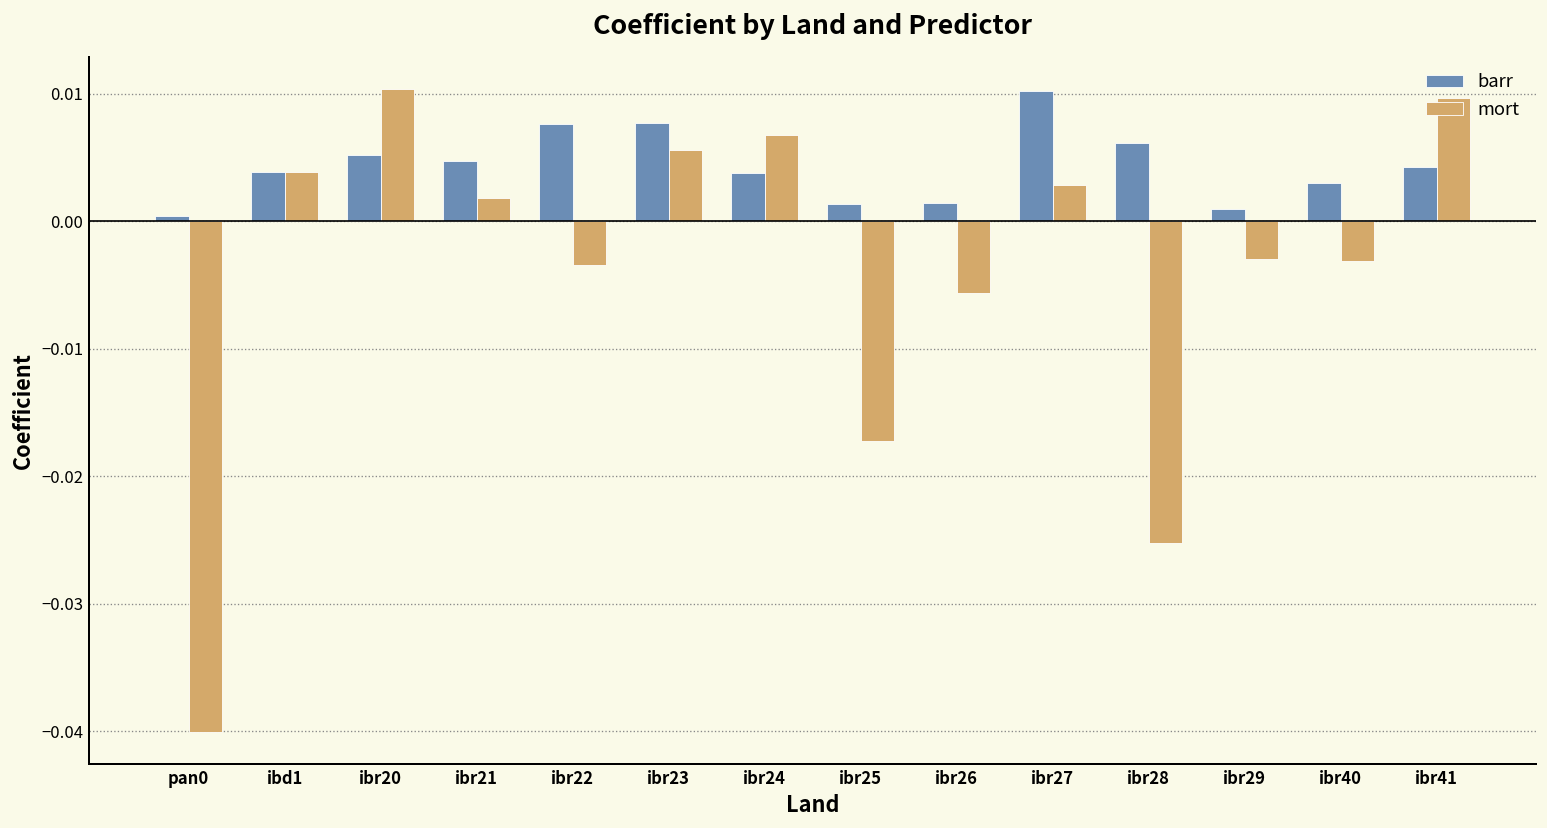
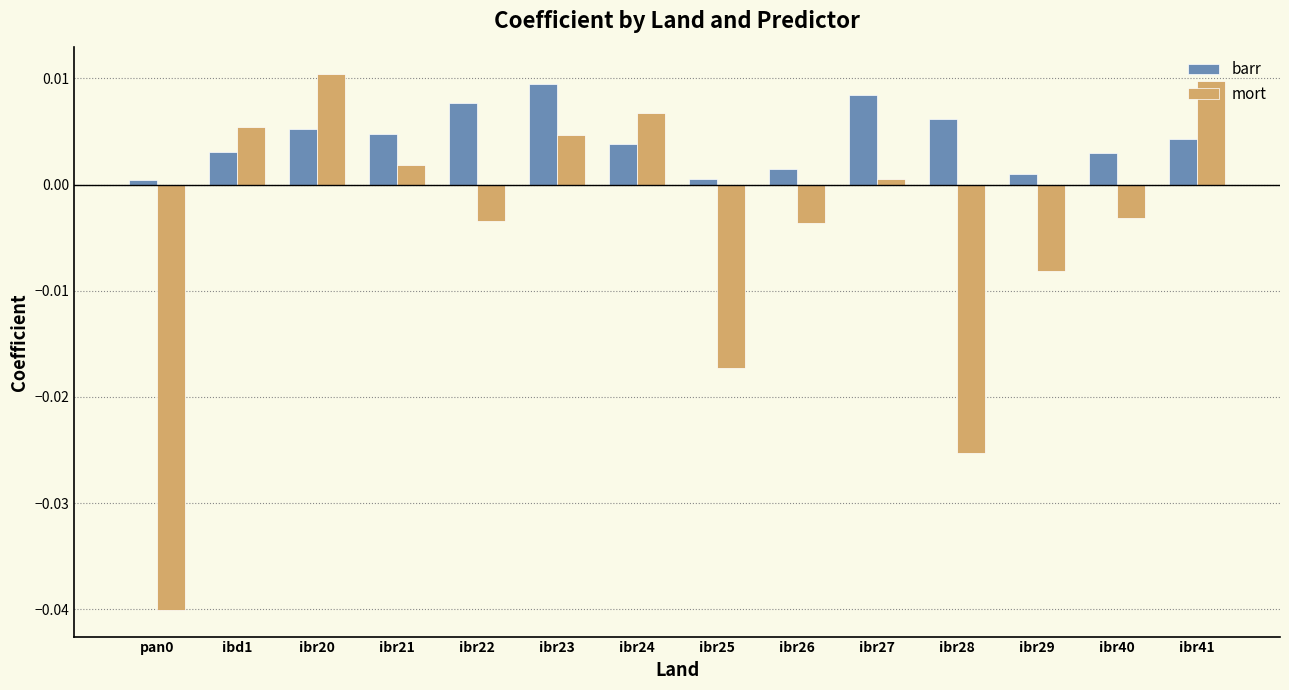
  {
    "barr": {
      "pan0": 0.0004,
-     "ibd1": 0.0038,
+     "ibd1": 0.0030,
      "ibr20": 0.0052,
      "ibr21": 0.0047,
      "ibr22": 0.0077,
-     "ibr23": 0.0077,
+     "ibr23": 0.0095,
      "ibr24": 0.0038,
-     "ibr25": 0.0014,
+     "ibr25": 0.0005,
      "ibr26": 0.0014,
-     "ibr27": 0.0102,
+     "ibr27": 0.0084,
      "ibr28": 0.0062,
      "ibr29": 0.0010,
      "ibr40": 0.0030,
      "ibr41": 0.0043
    },
    "mort": {
      "pan0": -0.0400,
-     "ibd1": 0.0039,
+     "ibd1": 0.0054,
      "ibr20": 0.0104,
      "ibr21": 0.0018,
      "ibr22": -0.0034,
-     "ibr23": 0.0056,
+     "ibr23": 0.0047,
      "ibr24": 0.0068,
      "ibr25": -0.0172,
-     "ibr26": -0.0056,
-     "ibr27": 0.0029,
+     "ibr26": -0.0037,
+     "ibr27": 0.0005,
      "ibr28": -0.0253,
-     "ibr29": -0.0030,
+     "ibr29": -0.0082,
      "ibr40": -0.0031,
      "ibr41": 0.0097
    }
  }
